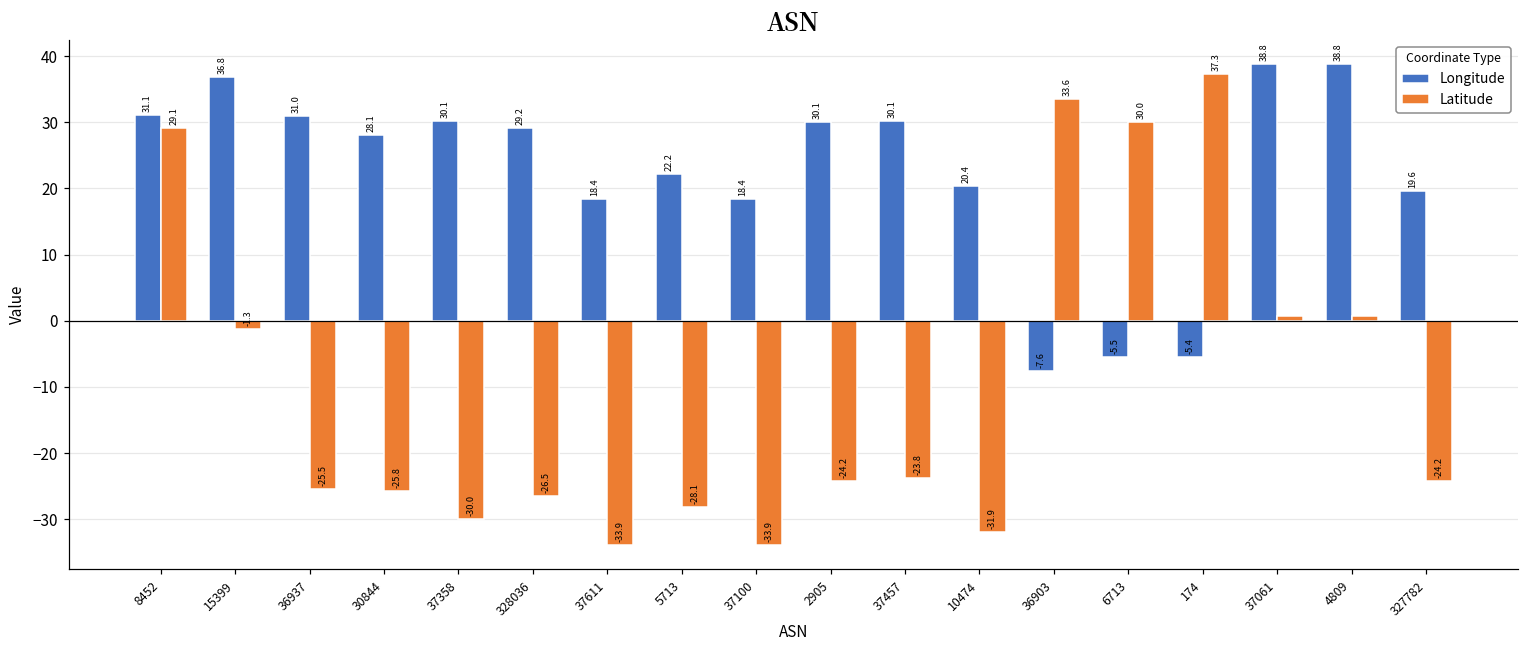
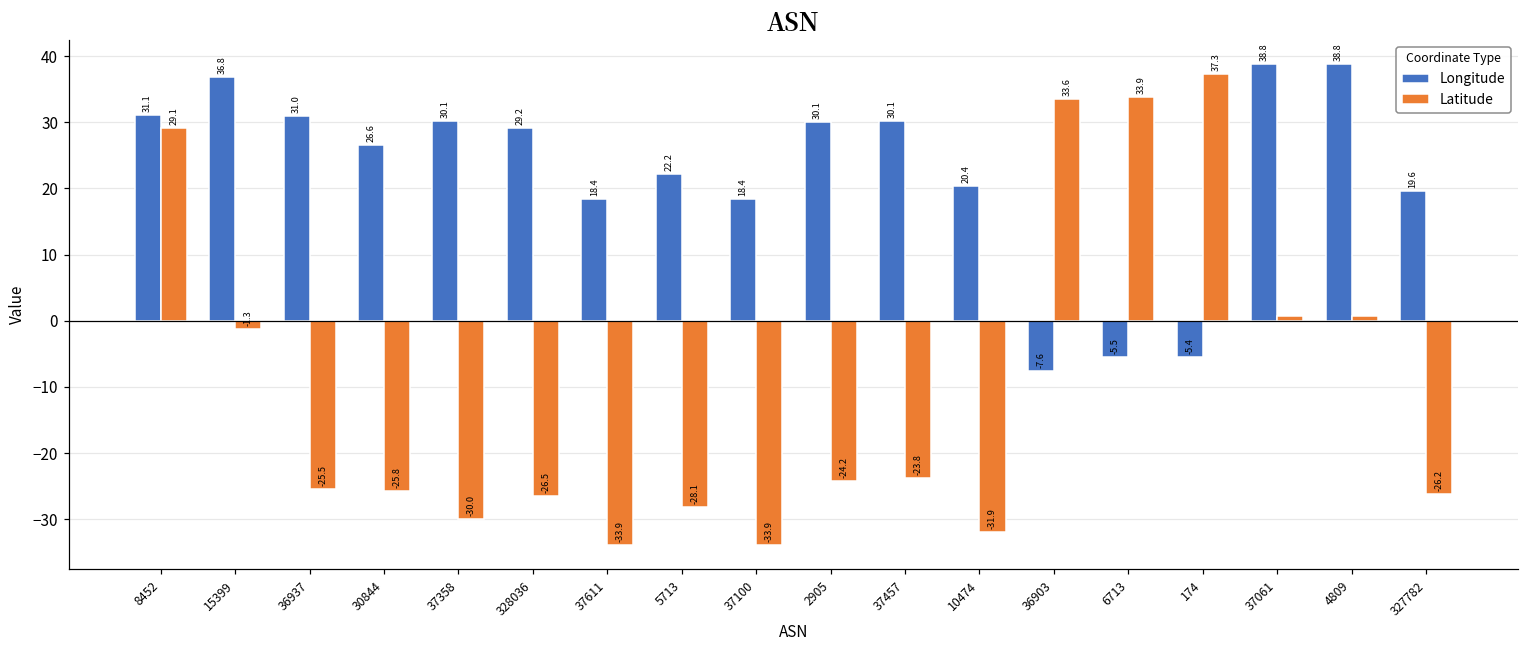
  {
    "Longitude": {
      "8452": 31.1,
      "15399": 36.8,
      "36937": 31.0,
-     "30844": 28.1,
+     "30844": 26.6,
      "37358": 30.1,
      "328036": 29.2,
      "37611": 18.4,
      "5713": 22.2,
      "37100": 18.4,
      "2905": 30.1,
      "37457": 30.1,
      "10474": 20.4,
      "36903": -7.6,
      "6713": -5.5,
      "174": -5.4,
      "37061": 38.8,
      "4809": 38.8,
      "327782": 19.6
    },
    "Latitude": {
      "8452": 29.1,
      "15399": -1.3,
      "36937": -25.5,
      "30844": -25.8,
      "37358": -30.0,
      "328036": -26.5,
      "37611": -33.9,
      "5713": -28.1,
      "37100": -33.9,
      "2905": -24.2,
      "37457": -23.8,
      "10474": -31.9,
      "36903": 33.6,
-     "6713": 30.0,
+     "6713": 33.9,
      "174": 37.3,
-     "327782": -24.2
+     "327782": -26.2
    }
  }
